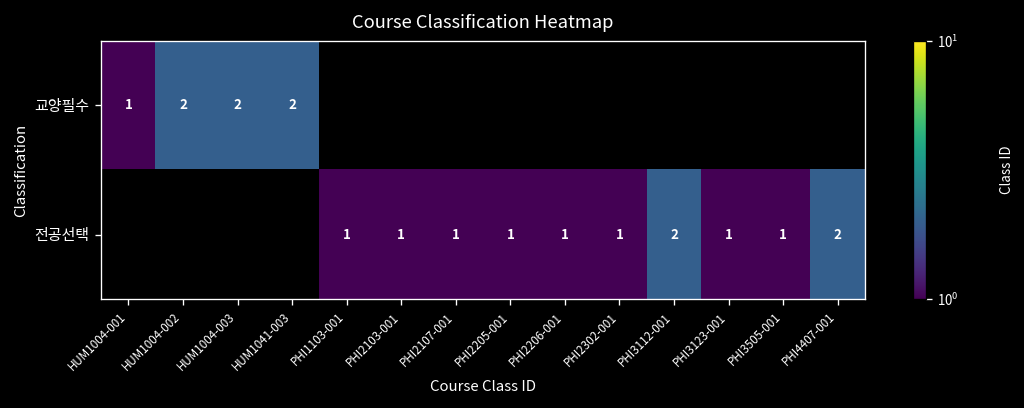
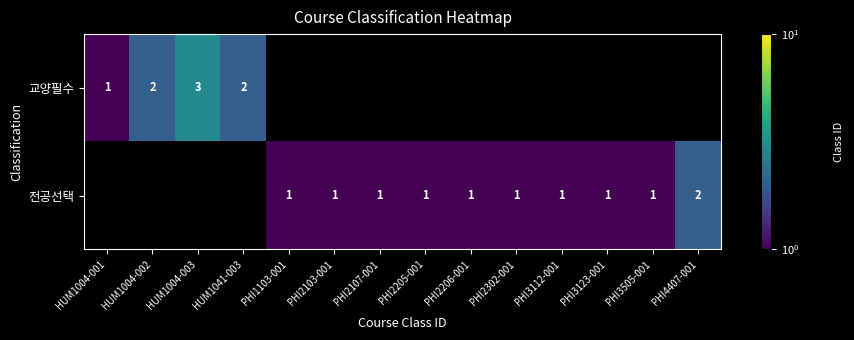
  {
    "교양필수": {
      "HUM1004-001": 1,
      "HUM1004-002": 2,
-     "HUM1004-003": 2,
+     "HUM1004-003": 3,
      "HUM1041-003": 2
    },
    "전공선택": {
      "PHI1103-001": 1,
      "PHI2103-001": 1,
      "PHI2107-001": 1,
      "PHI2205-001": 1,
      "PHI2206-001": 1,
      "PHI2302-001": 1,
-     "PHI3112-001": 2,
+     "PHI3112-001": 1,
      "PHI3123-001": 1,
      "PHI3505-001": 1,
      "PHI4407-001": 2
    }
  }
